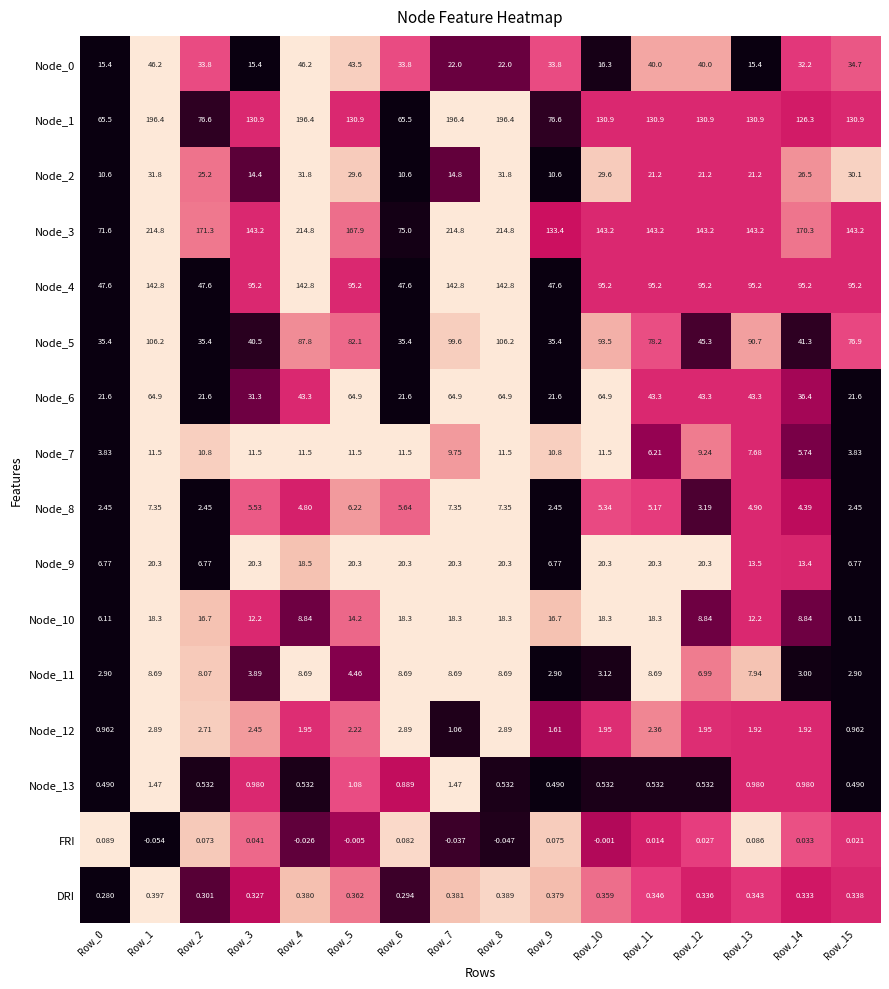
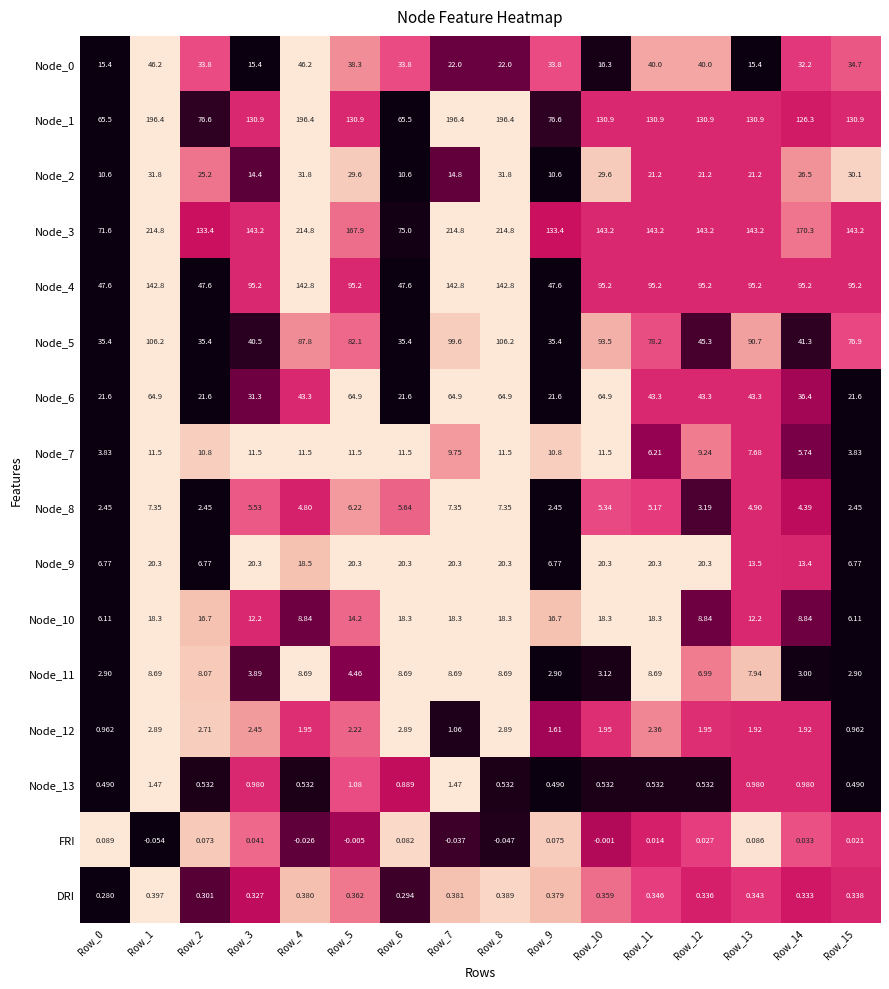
  {
    "Node_0": {
      "Row_0": 15.4,
      "Row_1": 46.2,
      "Row_2": 33.8,
      "Row_3": 15.4,
      "Row_4": 46.2,
-     "Row_5": 43.5,
+     "Row_5": 38.3,
      "Row_6": 33.8,
      "Row_7": 22.0,
      "Row_8": 22.0,
      "Row_9": 33.8,
      "Row_10": 16.3,
      "Row_11": 40.0,
      "Row_12": 40.0,
      "Row_13": 15.4,
      "Row_14": 32.2,
      "Row_15": 34.7
    },
    "Node_3": {
      "Row_0": 71.6,
      "Row_1": 214.8,
-     "Row_2": 171.3,
+     "Row_2": 133.4,
      "Row_3": 143.2,
      "Row_4": 214.8,
      "Row_5": 167.9,
      "Row_6": 75.0,
      "Row_7": 214.8,
      "Row_8": 214.8,
      "Row_9": 133.4,
      "Row_10": 143.2,
      "Row_11": 143.2,
      "Row_12": 143.2,
      "Row_13": 143.2,
      "Row_14": 170.3,
      "Row_15": 143.2
    }
  }
